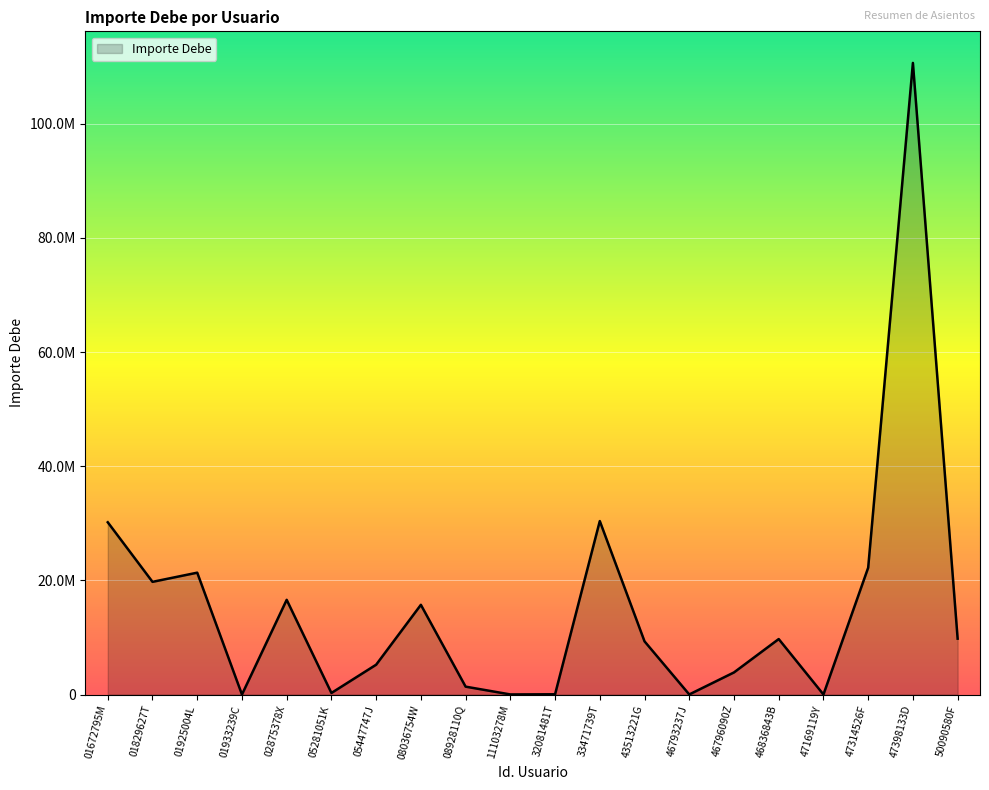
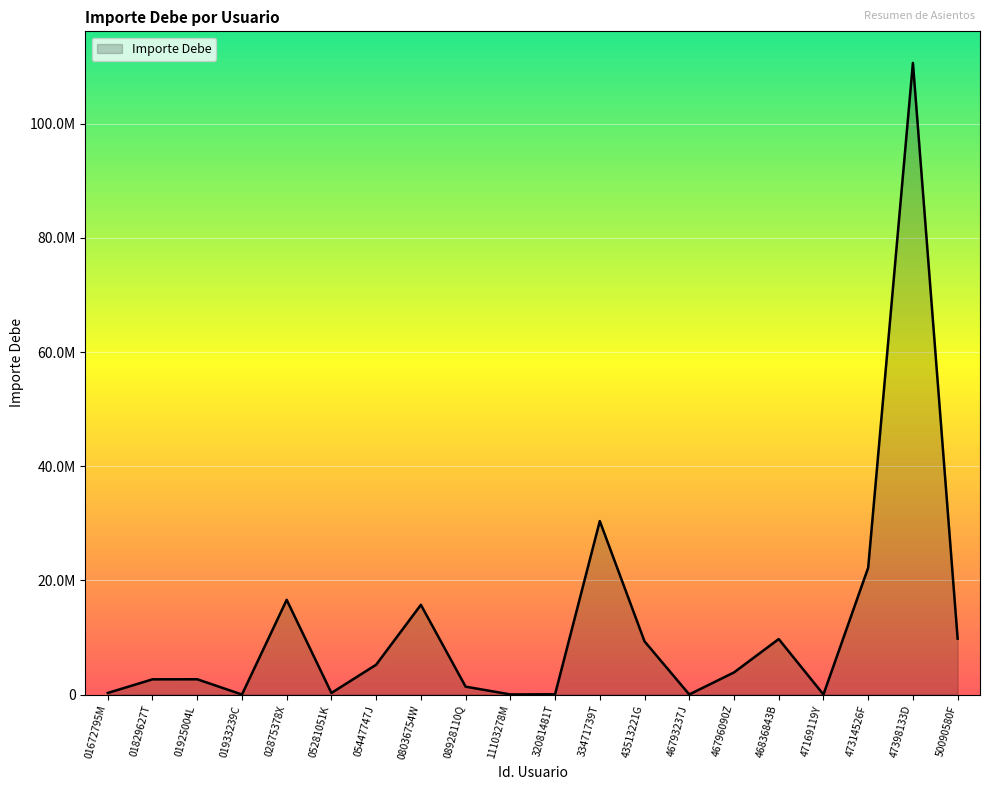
  {
-   "01672795M": 30000000,
-   "01829627T": 20000000,
-   "01925004L": 21000000,
+   "01672795M": 0,
+   "01829627T": 3000000,
+   "01925004L": 3000000,
    "01933239C": 0,
    "02875378X": 17000000,
    "05281051K": 0,
    "05447747J": 5000000,
    "08036754W": 16000000,
    "08928110Q": 1000000,
    "11103278M": 0,
    "32081481T": 0,
    "33471739T": 30000000,
    "43513221G": 9000000,
    "46793237J": 0,
    "46796090Z": 4000000,
    "46836843B": 10000000,
    "47169119Y": 0,
    "47314526F": 22000000,
    "47398133D": 111000000,
    "50090580F": 10000000
  }
